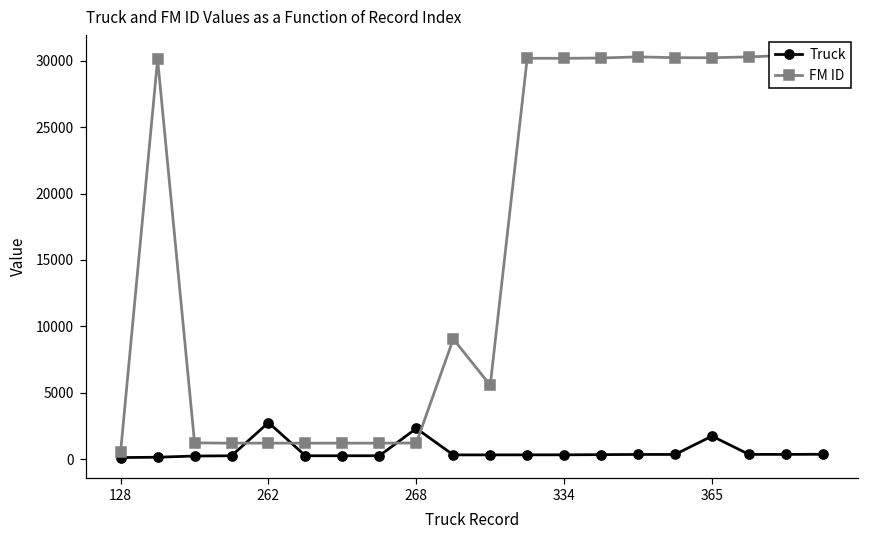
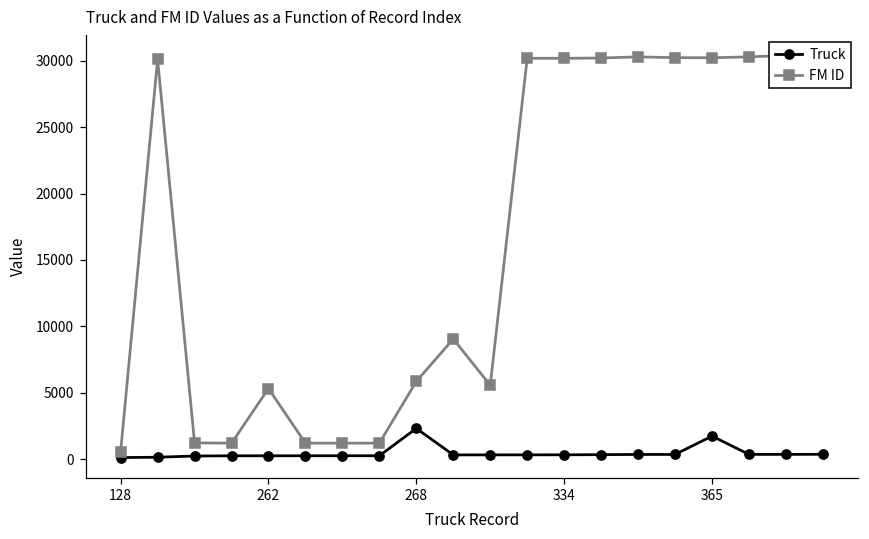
  {
    "Truck": {
      "128": 100,
-     "262": 2800,
+     "262": 300,
      "268": 2300,
      "334": 300,
      "365": 1700
    },
    "FM ID": {
      "128": 600,
-     "262": 1200,
-     "268": 1200,
+     "262": 5300,
+     "268": 5900,
      "334": 30200,
      "365": 30200
    }
  }
